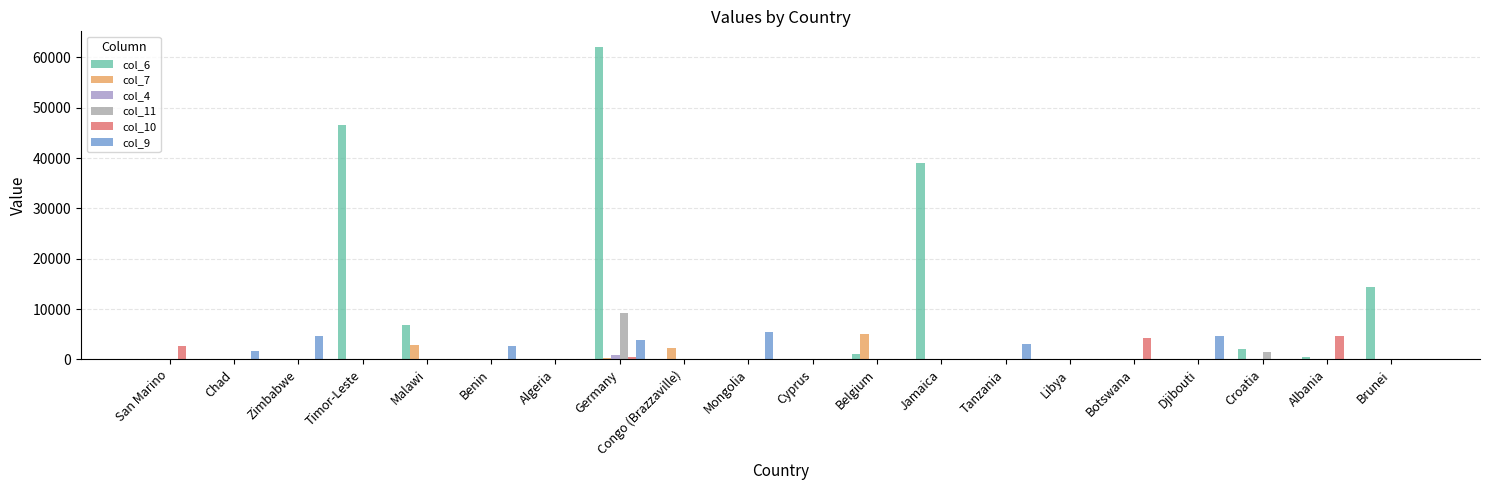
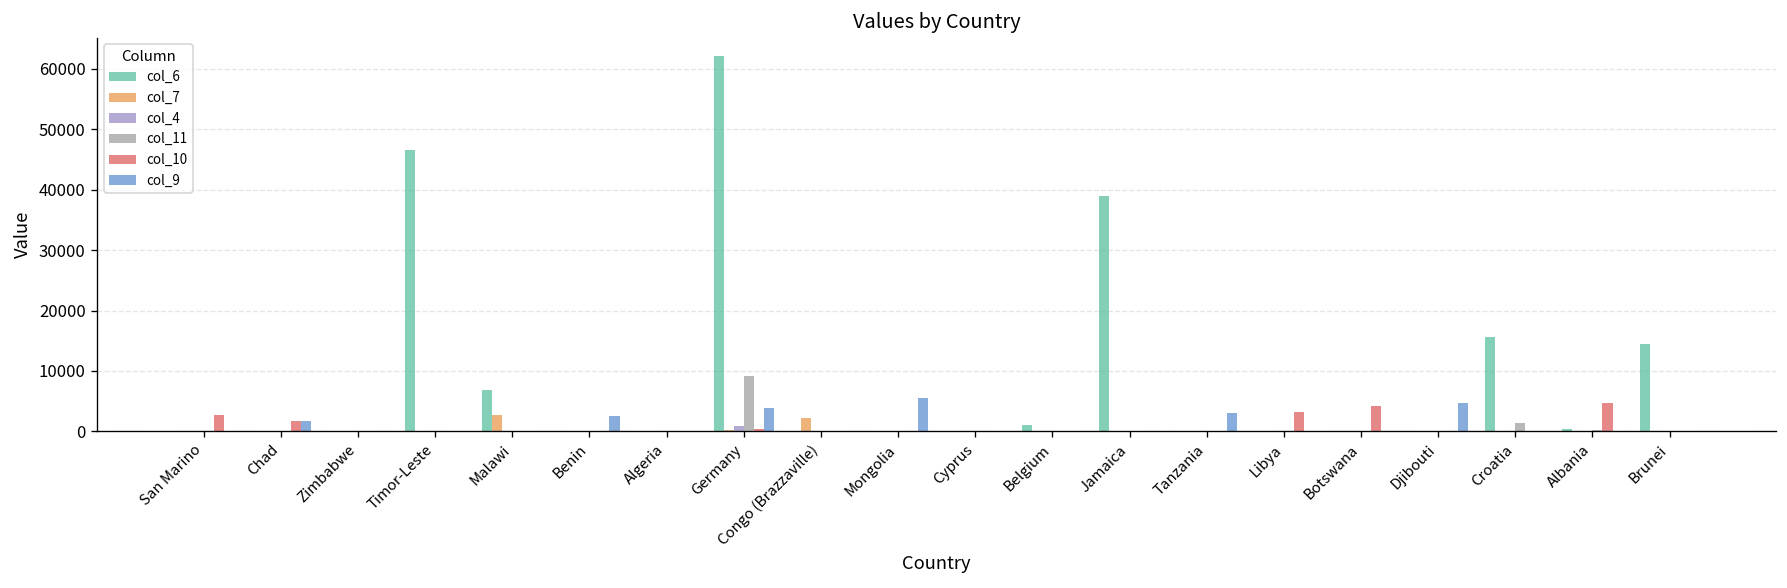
  {
    "col_6": {
      "San Marino": 0,
      "Zimbabwe": 0,
      "Timor-Leste": 47000,
      "Malawi": 7000,
      "Benin": 0,
      "Germany": 62000,
      "Cyprus": 0,
      "Belgium": 1000,
      "Jamaica": 39000,
      "Libya": 0,
      "Botswana": 0,
      "Djibouti": 0,
-     "Croatia": 2000,
+     "Croatia": 16000,
      "Brunei": 14000
    },
    "col_7": {
      "Zimbabwe": 0,
      "Malawi": 3000,
      "Congo (Brazzaville)": 2000,
-     "Belgium": 5000
+     "Belgium": 0
    },
    "col_10": {
      "San Marino": 3000,
-     "Chad": 0,
-     "Libya": 0,
+     "Chad": 2000,
+     "Libya": 3000,
      "Botswana": 4000,
      "Albania": 5000
    },
    "col_9": {
      "San Marino": 0,
      "Chad": 2000,
-     "Zimbabwe": 5000,
+     "Zimbabwe": 0,
      "Timor-Leste": 0,
      "Benin": 3000,
      "Algeria": 0,
      "Germany": 4000,
      "Congo (Brazzaville)": 0,
      "Mongolia": 6000,
      "Cyprus": 0,
      "Tanzania": 3000,
      "Libya": 0,
      "Botswana": 0,
      "Djibouti": 5000
    }
  }
